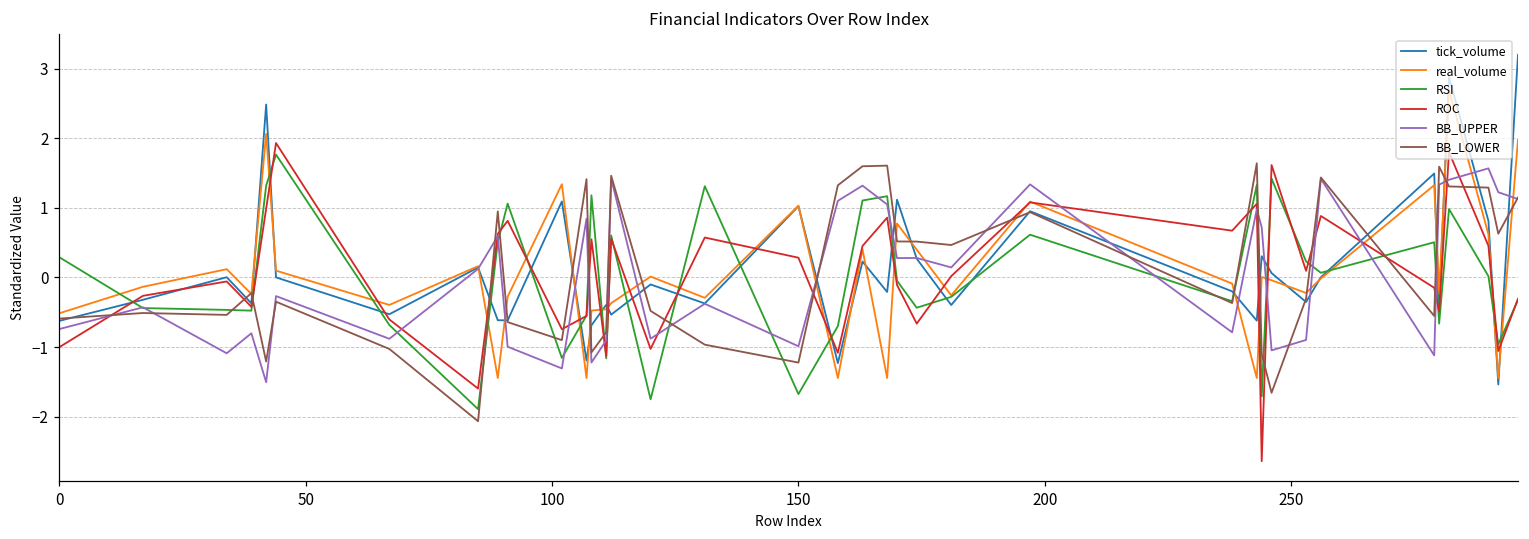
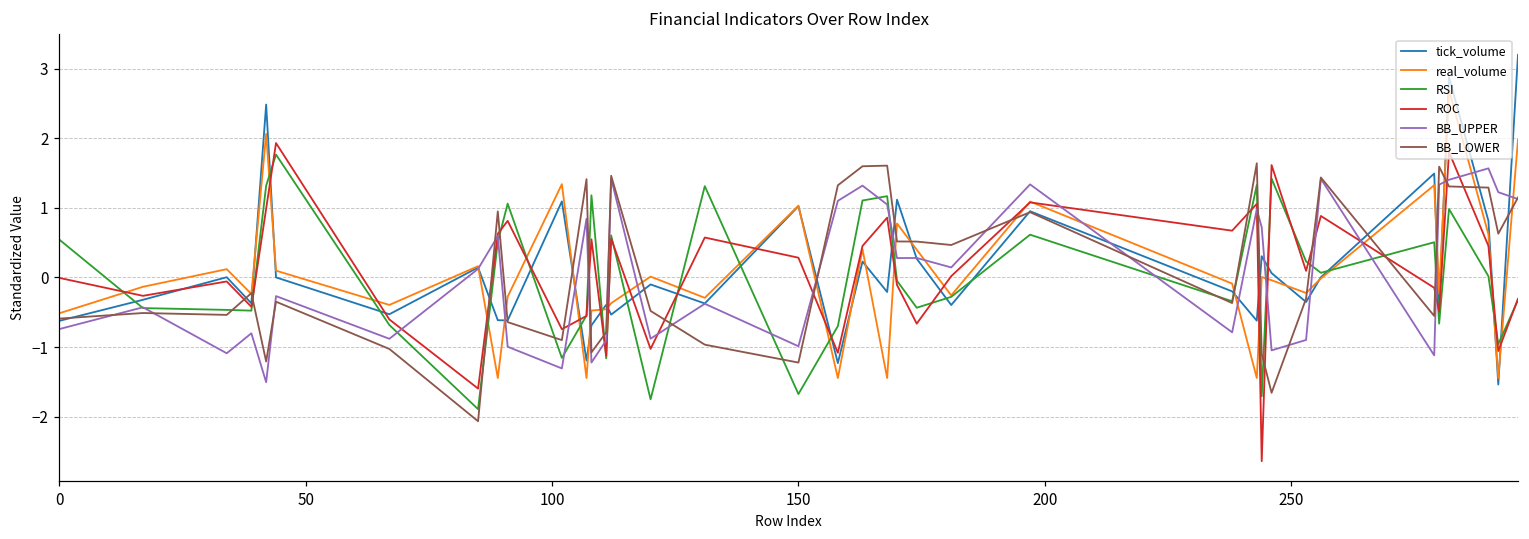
  {
    "real_volume": {
      "0": -0.5
    },
    "RSI": {
-     "0": 0.3,
+     "0": 0.5,
      "150": -1.7
    },
    "ROC": {
-     "0": -1.0,
+     "0": 0.0,
      "150": 0.3
    },
    "BB_UPPER": {
      "0": -0.7,
      "150": -1.0
    },
    "BB_LOWER": {
      "150": -1.2
    }
  }
